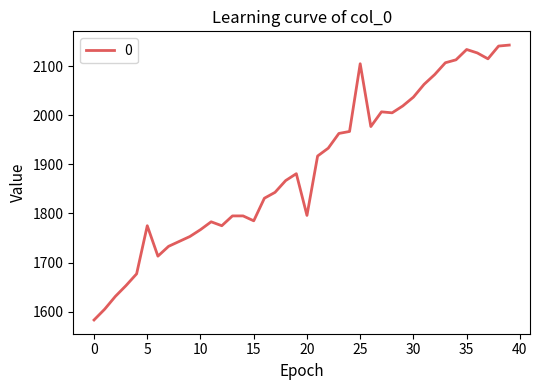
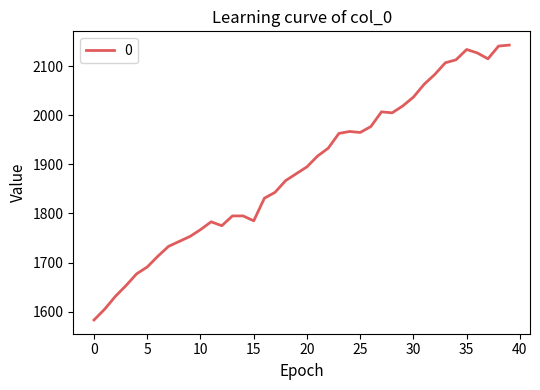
  {
    "0": 1580,
-   "5": 1780,
+   "5": 1690,
    "10": 1770,
    "15": 1790,
-   "20": 1800,
-   "25": 2110,
+   "20": 1900,
+   "25": 1970,
    "30": 2040,
    "35": 2130
  }
